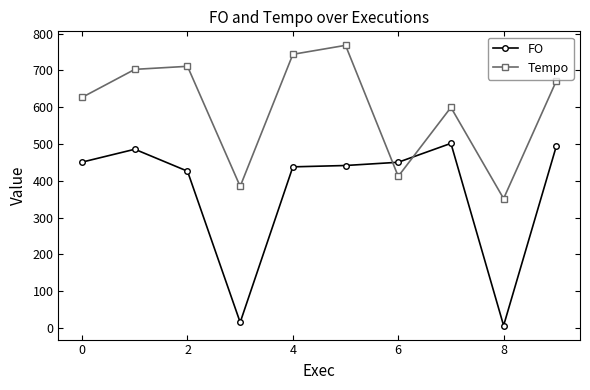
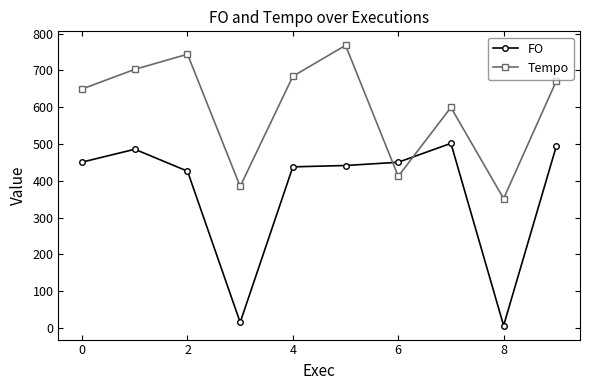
  {
    "FO": {
      "0": 450,
      "2": 430,
      "4": 440,
      "6": 450,
      "8": 10
    },
    "Tempo": {
-     "0": 630,
-     "2": 710,
-     "4": 740,
+     "0": 650,
+     "2": 740,
+     "4": 680,
      "6": 410,
      "8": 350
    }
  }
